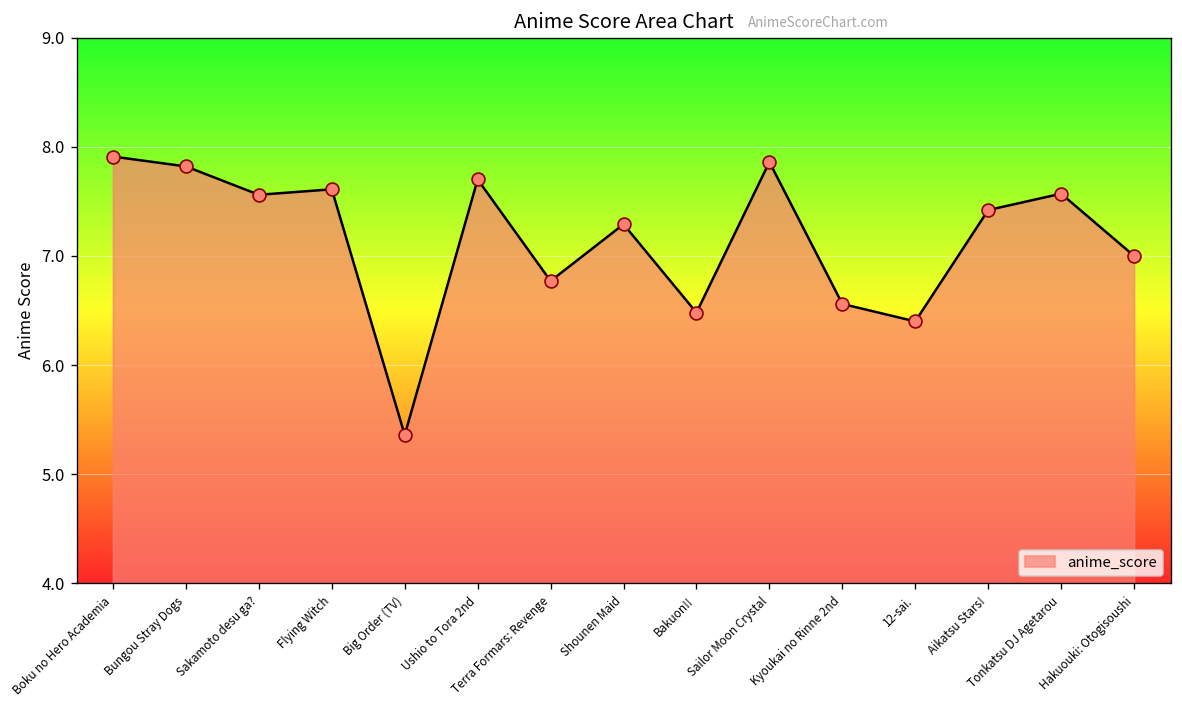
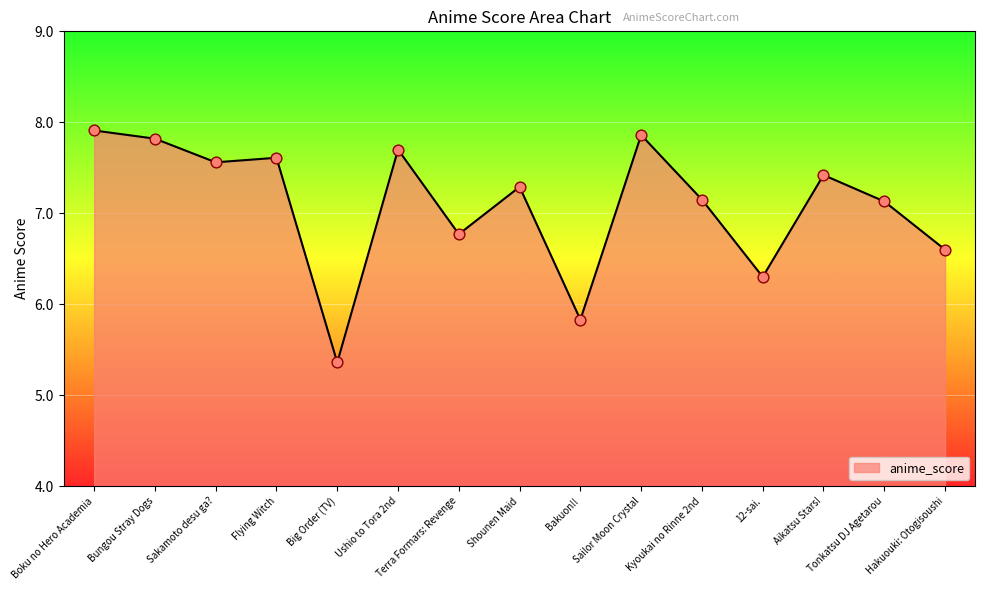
  {
    "Boku no Hero Academia": 7.9,
    "Bungou Stray Dogs": 7.8,
    "Sakamoto desu ga?": 7.6,
    "Flying Witch": 7.6,
    "Big Order (TV)": 5.4,
    "Ushio to Tora 2nd": 7.7,
    "Terra Formars: Revenge": 6.8,
    "Shounen Maid": 7.3,
-   "Bakuon!!": 6.5,
+   "Bakuon!!": 5.8,
    "Sailor Moon Crystal": 7.9,
-   "Kyoukai no Rinne 2nd": 6.6,
-   "12-sai.": 6.4,
+   "Kyoukai no Rinne 2nd": 7.2,
+   "12-sai.": 6.3,
    "Aikatsu Stars!": 7.4,
-   "Tonkatsu DJ Agetarou": 7.6,
-   "Hakuouki: Otogisoushi": 7.0
+   "Tonkatsu DJ Agetarou": 7.1,
+   "Hakuouki: Otogisoushi": 6.6
  }
